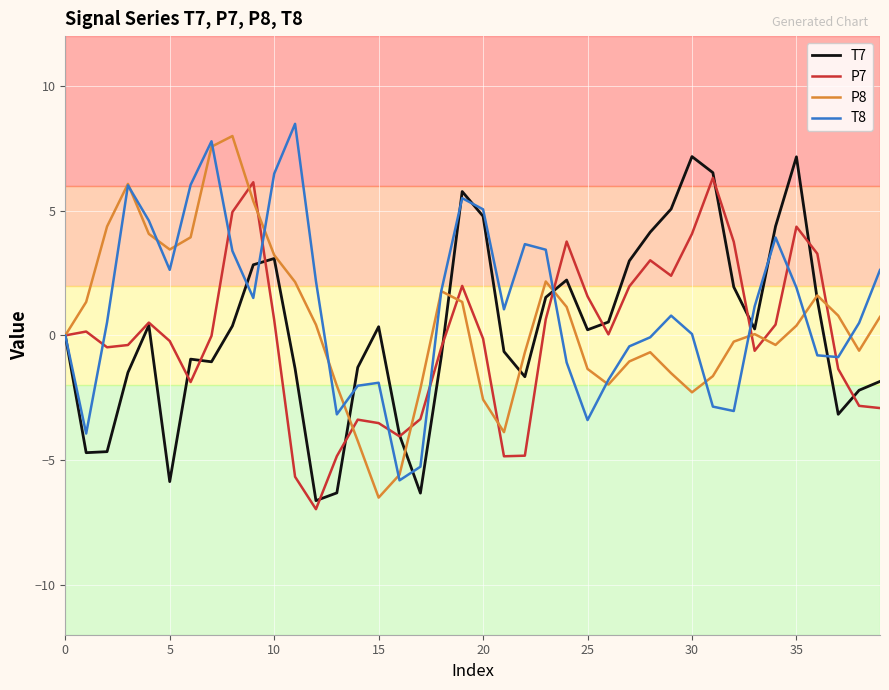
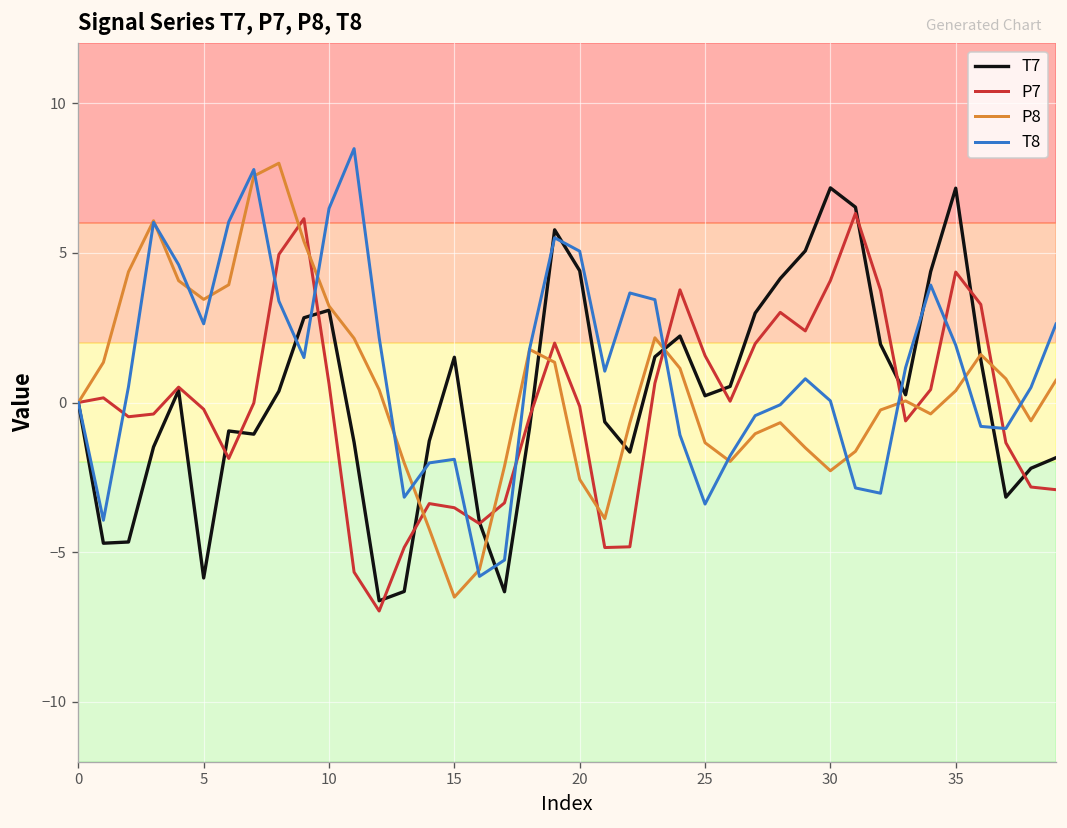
  {
    "T7": {
      "5": -5.9,
      "10": 3.1,
-     "15": 0.3,
-     "20": 4.8,
+     "15": 1.5,
+     "20": 4.4,
      "25": 0.2,
      "30": 7.2,
      "35": 7.2
    },
    "P7": {
      "5": -0.2,
      "10": 0.6,
      "15": -3.5,
      "20": -0.1,
      "25": 1.6,
      "30": 4.1,
      "35": 4.4
    },
    "P8": {
      "5": 3.4,
      "10": 3.2,
      "15": -6.5,
      "20": -2.6,
      "25": -1.3,
      "30": -2.3,
      "35": 0.4
    },
    "T8": {
      "5": 2.6,
      "10": 6.5,
      "15": -1.9,
      "20": 5.1,
      "25": -3.4,
      "30": 0.1,
      "35": 1.9
    }
  }
